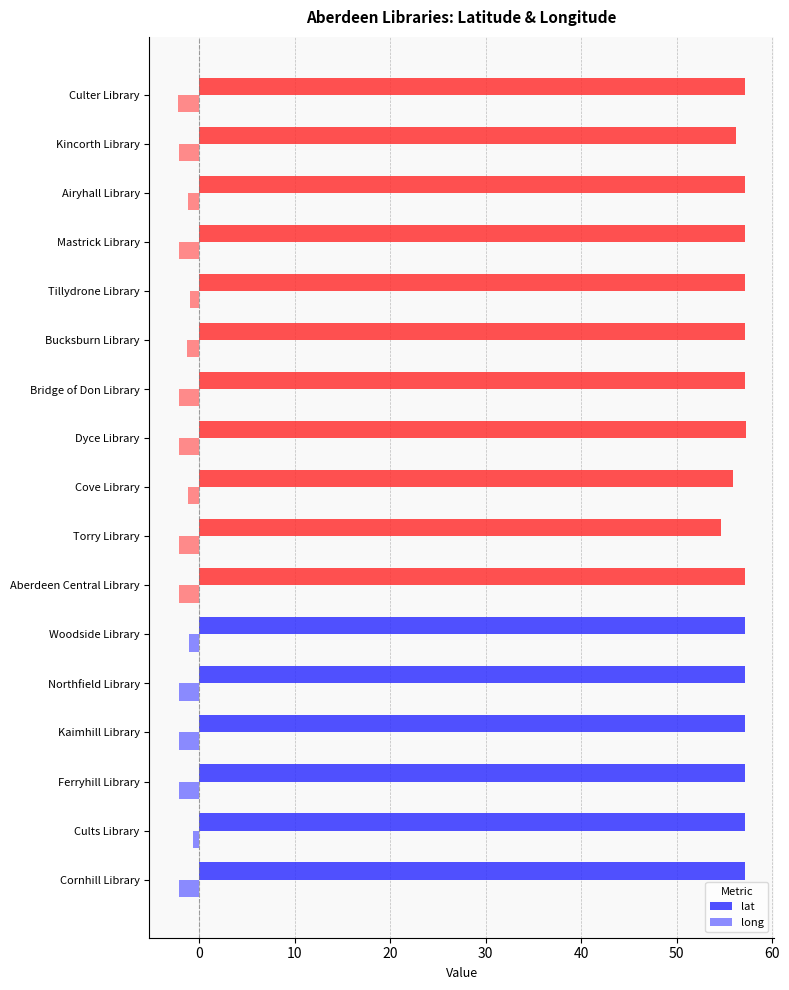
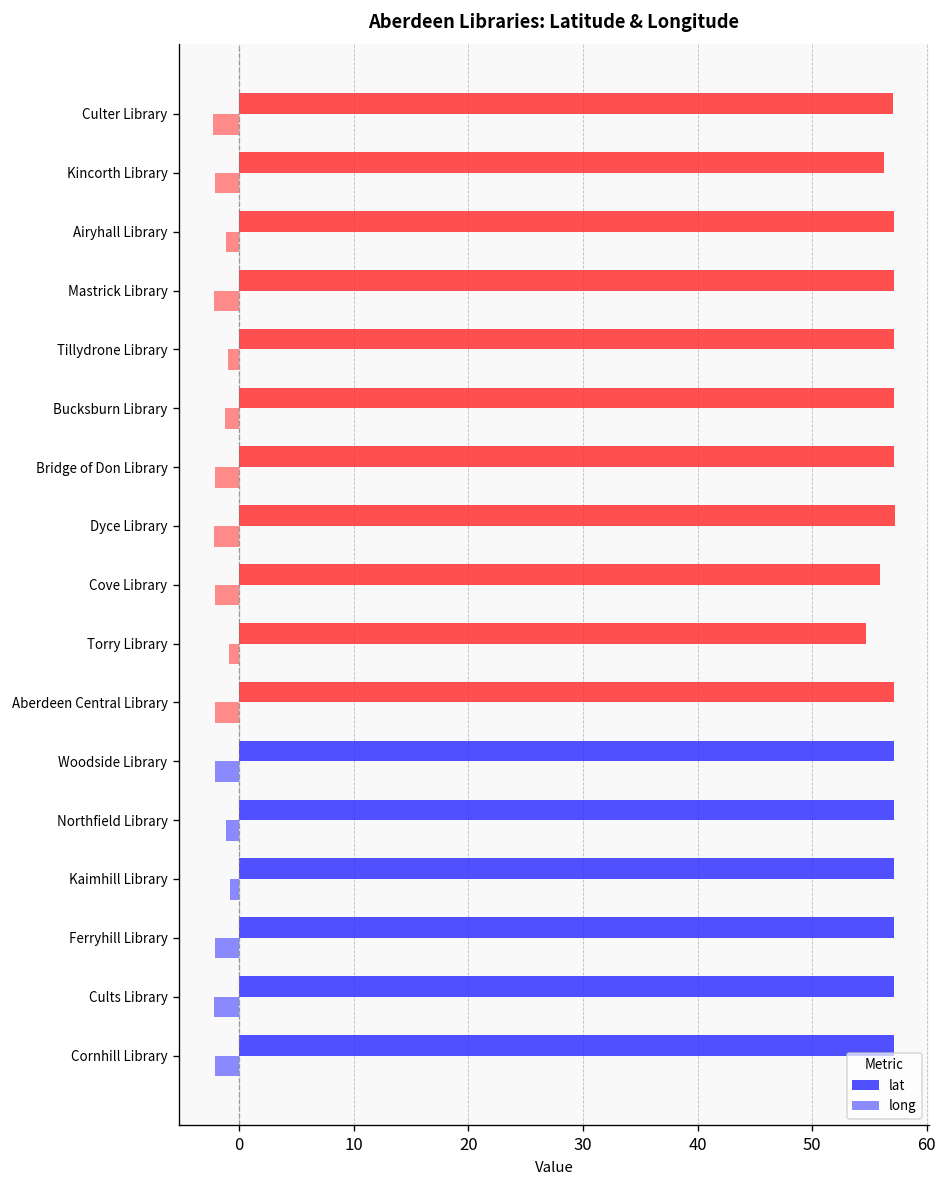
  {
    "lat": {
      "Culter Library": 57,
      "Kincorth Library": 56,
      "Airyhall Library": 57,
      "Mastrick Library": 57,
      "Tillydrone Library": 57,
      "Bucksburn Library": 57,
      "Bridge of Don Library": 57,
      "Dyce Library": 57,
      "Cove Library": 56,
      "Torry Library": 55,
      "Aberdeen Central Library": 57,
      "Woodside Library": 57,
      "Northfield Library": 57,
      "Kaimhill Library": 57,
      "Ferryhill Library": 57,
      "Cults Library": 57,
      "Cornhill Library": 57
    },
    "long": {
      "Culter Library": -2,
      "Kincorth Library": -2,
      "Airyhall Library": -1,
      "Mastrick Library": -2,
      "Tillydrone Library": -1,
      "Bucksburn Library": -1,
      "Bridge of Don Library": -2,
      "Dyce Library": -2,
-     "Cove Library": -1,
-     "Torry Library": -2,
+     "Cove Library": -2,
+     "Torry Library": -1,
      "Aberdeen Central Library": -2,
-     "Woodside Library": -1,
-     "Northfield Library": -2,
-     "Kaimhill Library": -2,
+     "Woodside Library": -2,
+     "Northfield Library": -1,
+     "Kaimhill Library": -1,
      "Ferryhill Library": -2,
-     "Cults Library": -1,
+     "Cults Library": -2,
      "Cornhill Library": -2
    }
  }
